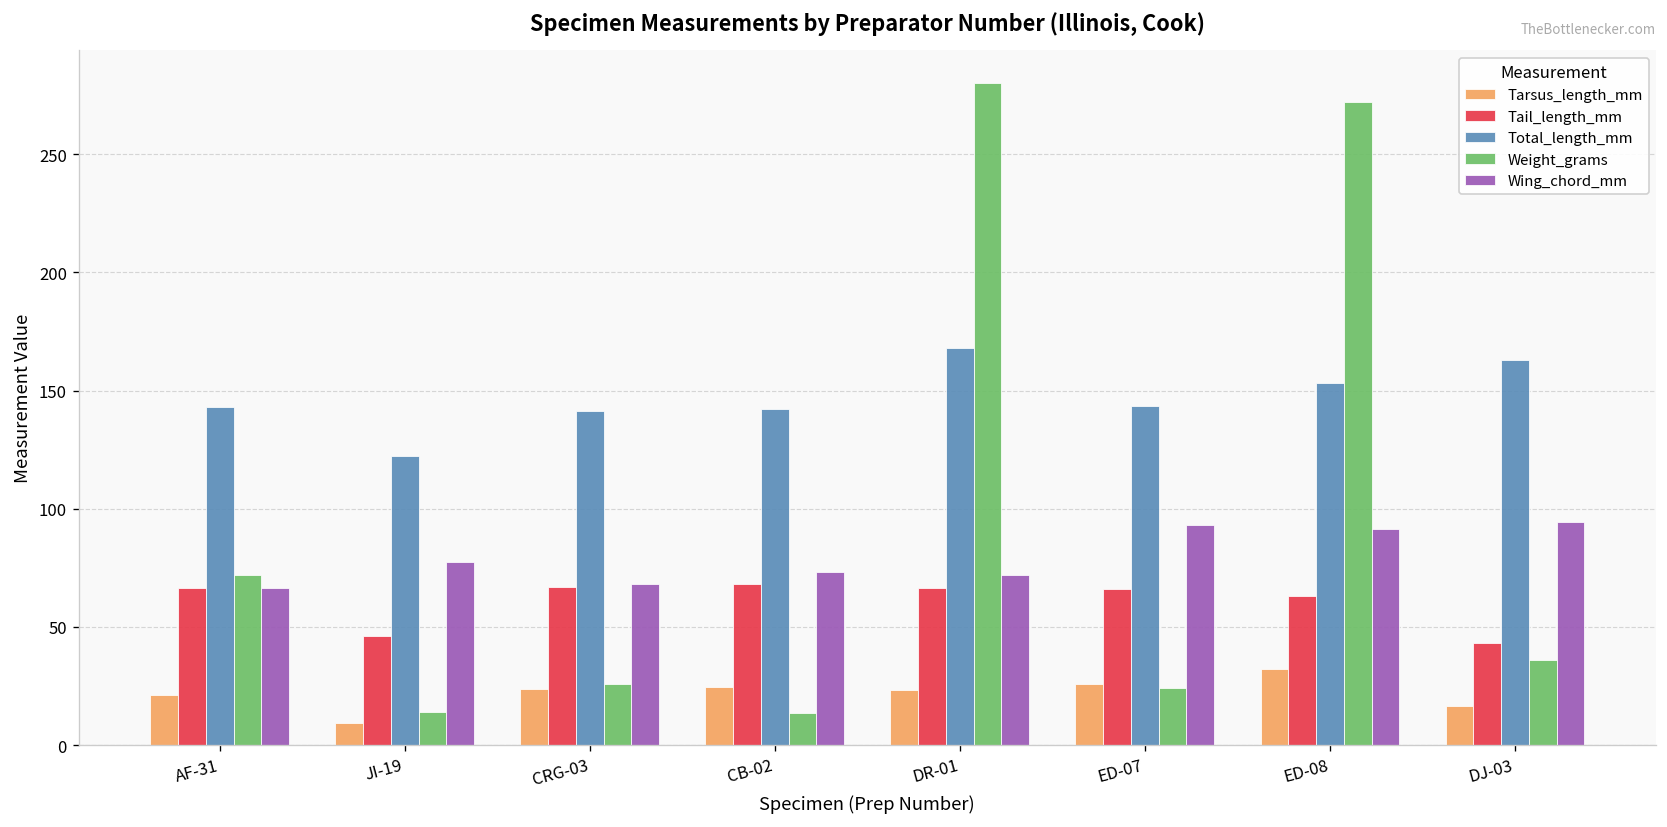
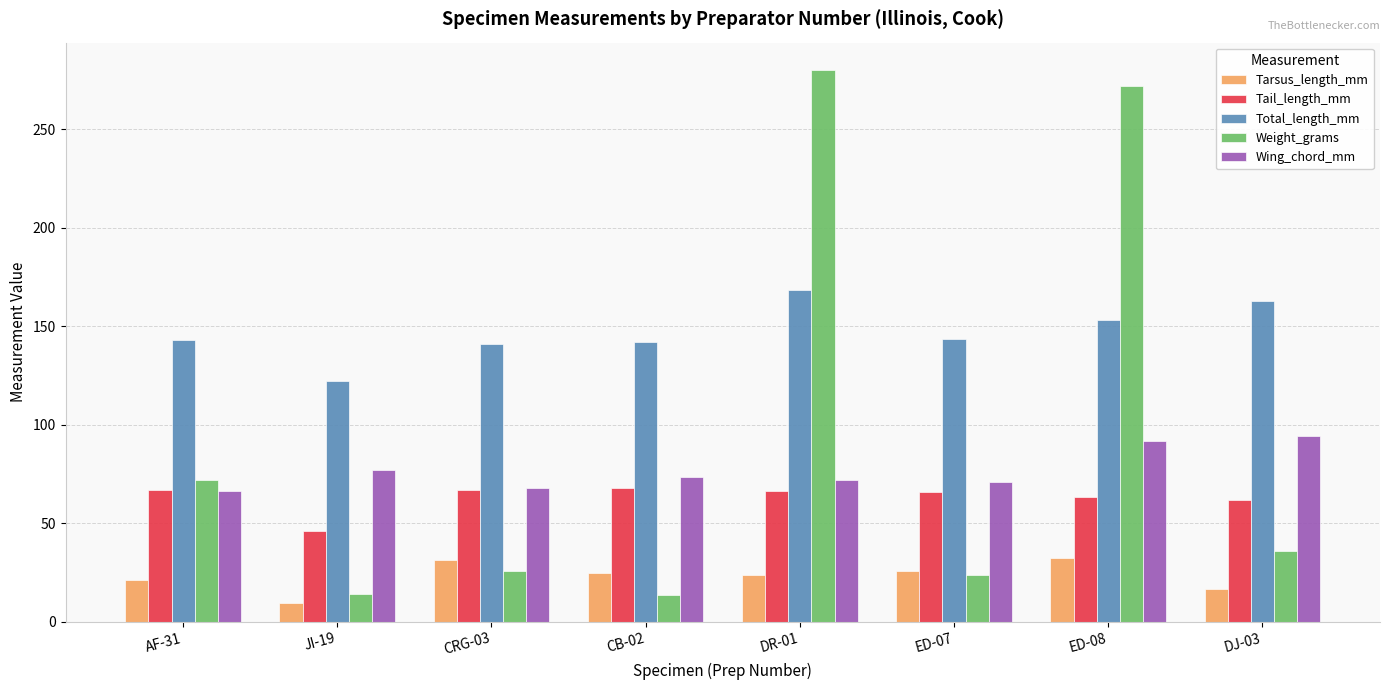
  {
    "Tarsus_length_mm": {
      "AF-31": 21,
      "JI-19": 9,
-     "CRG-03": 24,
+     "CRG-03": 31,
      "CB-02": 25,
      "DR-01": 24,
      "ED-07": 26,
      "ED-08": 32,
      "DJ-03": 17
    },
    "Tail_length_mm": {
      "AF-31": 67,
      "JI-19": 46,
      "CRG-03": 67,
      "CB-02": 68,
      "DR-01": 67,
      "ED-07": 66,
      "ED-08": 63,
-     "DJ-03": 43
+     "DJ-03": 62
    },
    "Total_length_mm": {
      "AF-31": 143,
      "JI-19": 122,
      "CRG-03": 141,
      "CB-02": 142,
      "DR-01": 168,
      "ED-07": 143,
      "ED-08": 153,
      "DJ-03": 163
    },
    "Weight_grams": {
      "AF-31": 72,
      "JI-19": 14,
      "CRG-03": 26,
      "CB-02": 14,
      "DR-01": 280,
      "ED-07": 24,
      "ED-08": 272,
      "DJ-03": 36
    },
    "Wing_chord_mm": {
      "AF-31": 66,
      "JI-19": 77,
      "CRG-03": 68,
      "CB-02": 73,
      "DR-01": 72,
-     "ED-07": 93,
+     "ED-07": 71,
      "ED-08": 92,
      "DJ-03": 94
    }
  }
